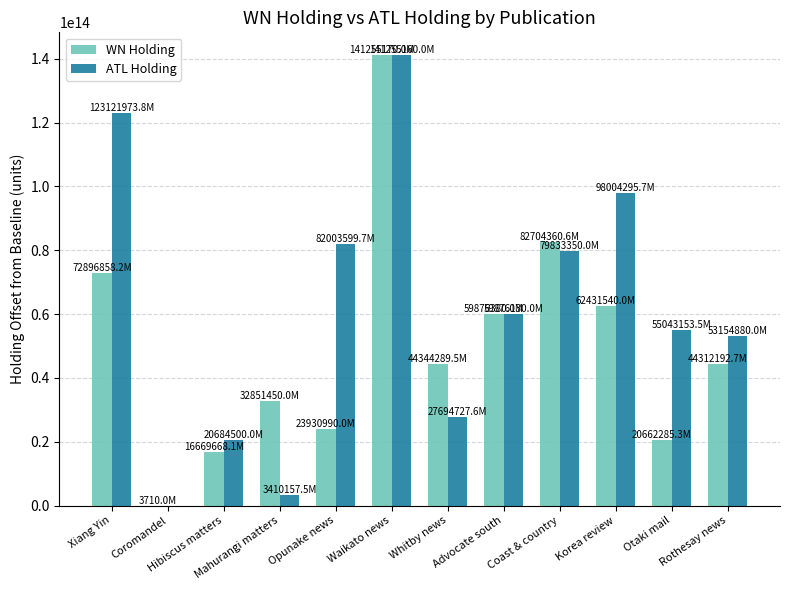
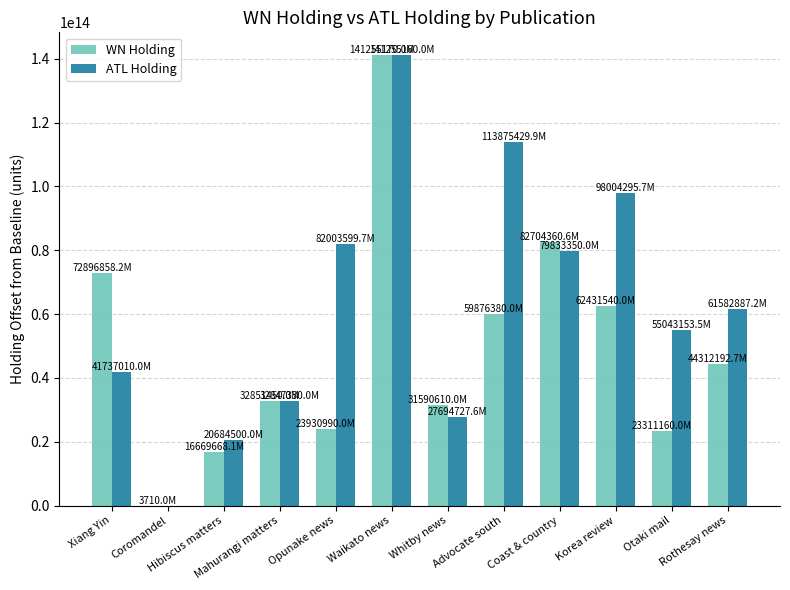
  {
    "WN Holding": {
      "Xiang Yin": "72896858.2M",
      "Coromandel": "3710.0M",
      "Hibiscus matters": "16669668.1M",
      "Opunake news": "23930990.0M",
-     "Whitby news": "44344289.5M",
+     "Whitby news": "31590610.0M",
      "Advocate south": "59876380.0M",
      "Coast & country": "82704360.6M",
      "Korea review": "62431540.0M",
-     "Otaki mail": "20662285.3M",
+     "Otaki mail": "23311160.0M",
      "Rothesay news": "44312192.7M"
    },
    "ATL Holding": {
-     "Xiang Yin": "123121973.8M",
+     "Xiang Yin": "41737010.0M",
      "Hibiscus matters": "20684500.0M",
-     "Mahurangi matters": "3410157.5M",
+     "Mahurangi matters": "32847330.0M",
      "Opunake news": "82003599.7M",
      "Whitby news": "27694727.6M",
-     "Advocate south": "59876130.0M",
+     "Advocate south": "113875429.9M",
      "Coast & country": "79833350.0M",
      "Korea review": "98004295.7M",
      "Otaki mail": "55043153.5M",
-     "Rothesay news": "53154880.0M"
+     "Rothesay news": "61582887.2M"
    }
  }
